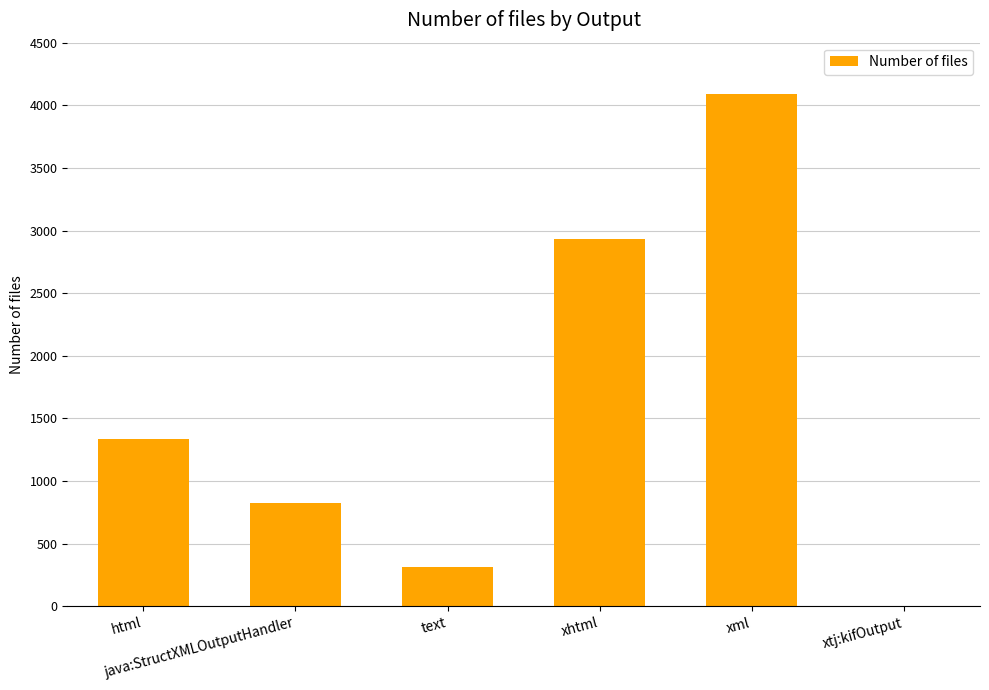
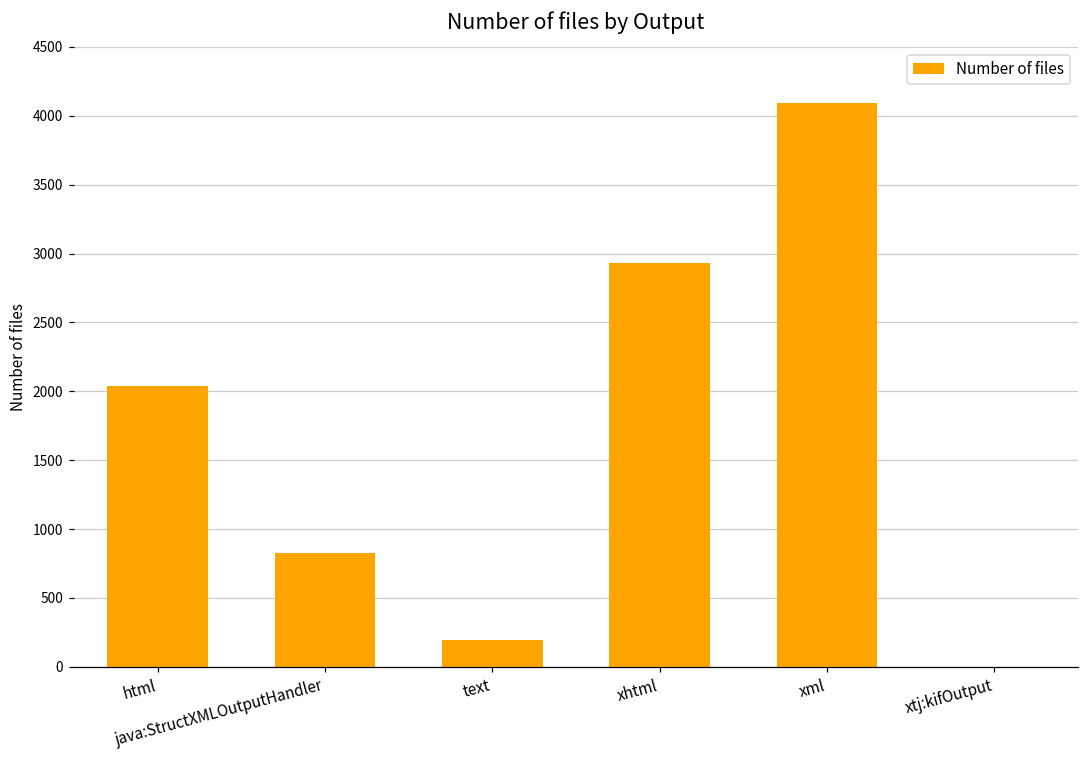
  {
-   "html": 1330,
+   "html": 2040,
    "java:StructXMLOutputHandler": 830,
-   "text": 320,
+   "text": 190,
    "xhtml": 2930,
    "xml": 4090
  }
